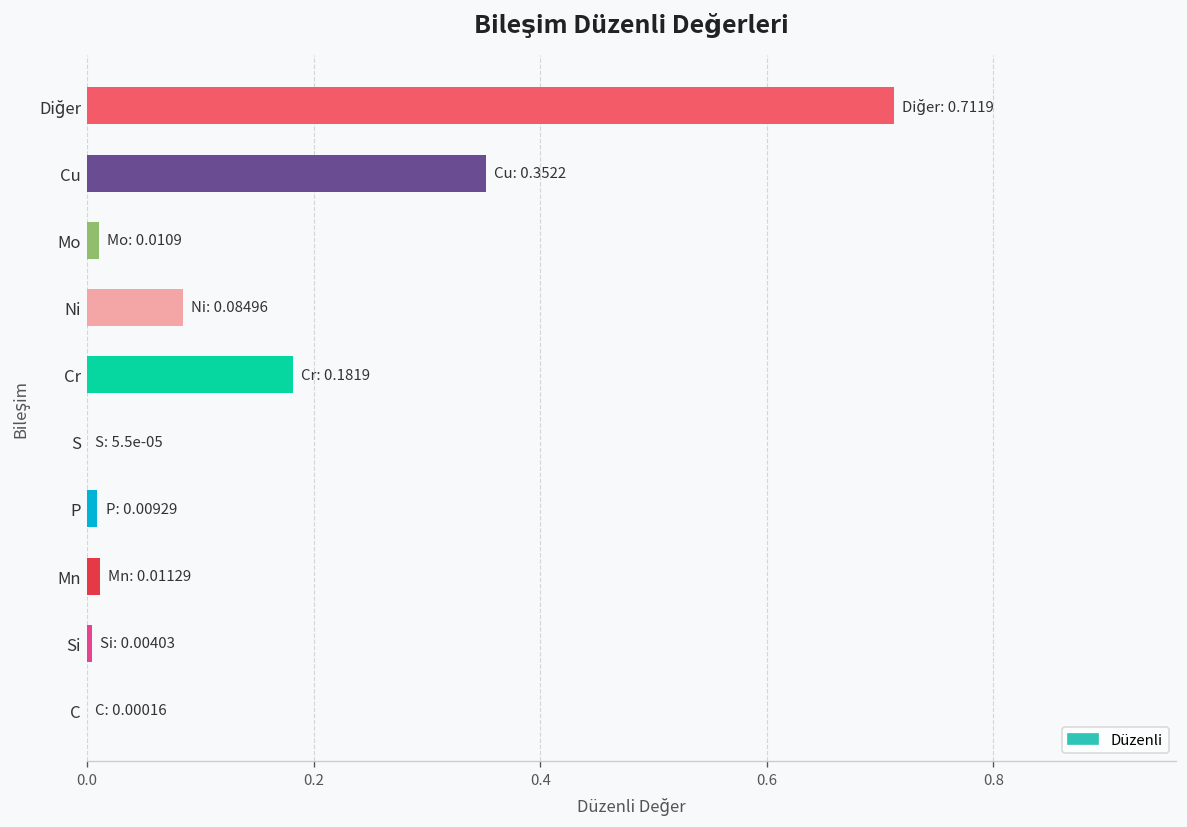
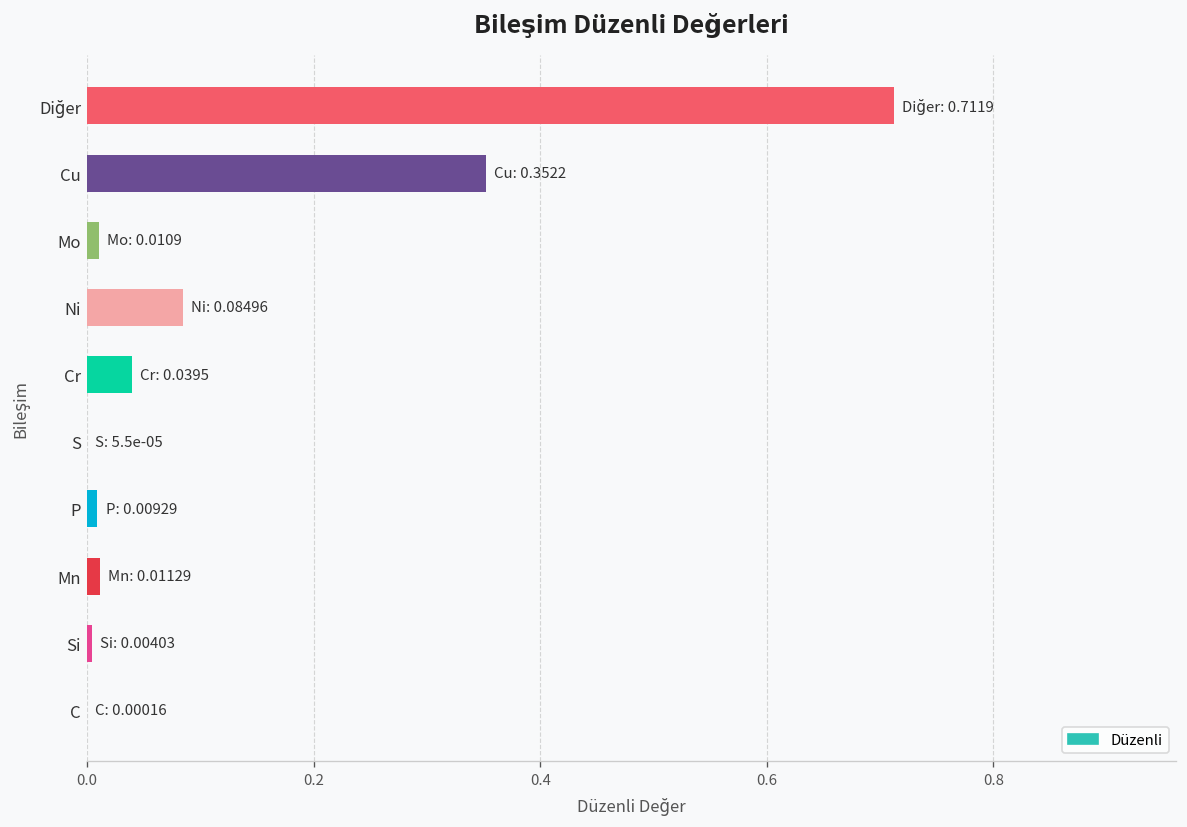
  {
    "Diğer": "0.7119",
    "Cu": "0.3522",
    "Mo": "0.0109",
    "Ni": "0.08496",
-   "Cr": "0.1819",
+   "Cr": "0.0395",
    "S": "5.5e-05",
    "P": "0.00929",
    "Mn": "0.01129",
    "Si": "0.00403",
    "C": "0.00016"
  }
